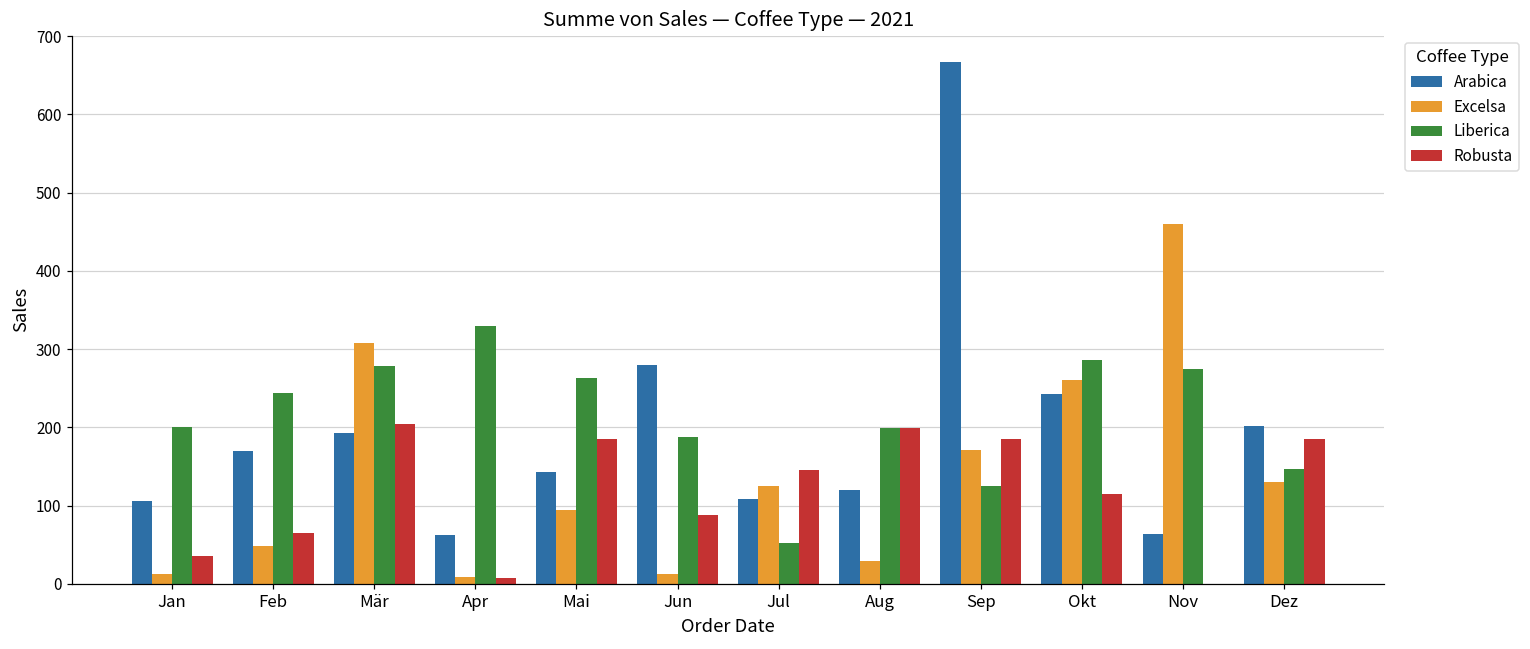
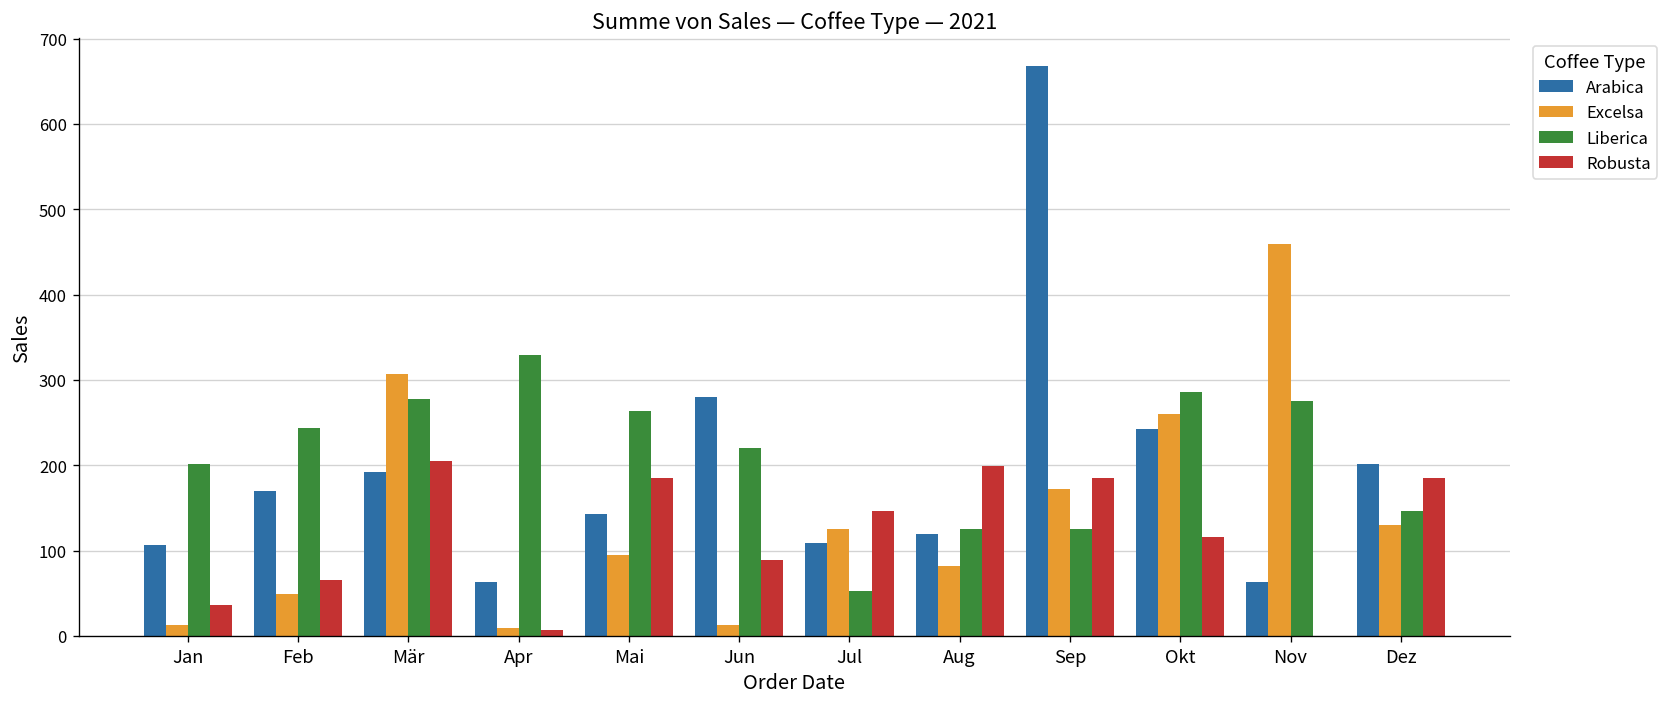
  {
    "Arabica": {
      "Jan": 110,
      "Feb": 170,
      "Mär": 190,
      "Apr": 60,
      "Mai": 140,
      "Jun": 280,
      "Jul": 110,
      "Aug": 120,
      "Sep": 670,
      "Okt": 240,
      "Nov": 60,
      "Dez": 200
    },
    "Excelsa": {
      "Jan": 10,
      "Feb": 50,
      "Mär": 310,
      "Apr": 10,
      "Mai": 90,
      "Jun": 10,
      "Jul": 120,
-     "Aug": 30,
+     "Aug": 80,
      "Sep": 170,
      "Okt": 260,
      "Nov": 460,
      "Dez": 130
    },
    "Liberica": {
      "Jan": 200,
      "Feb": 240,
      "Mär": 280,
      "Apr": 330,
      "Mai": 260,
-     "Jun": 190,
+     "Jun": 220,
      "Jul": 50,
-     "Aug": 200,
+     "Aug": 130,
      "Sep": 120,
      "Okt": 290,
      "Nov": 280,
      "Dez": 150
    },
    "Robusta": {
      "Jan": 40,
      "Feb": 70,
      "Mär": 200,
      "Apr": 10,
      "Mai": 180,
      "Jun": 90,
      "Jul": 150,
      "Aug": 200,
      "Sep": 190,
      "Okt": 120,
      "Nov": 0,
      "Dez": 190
    }
  }
